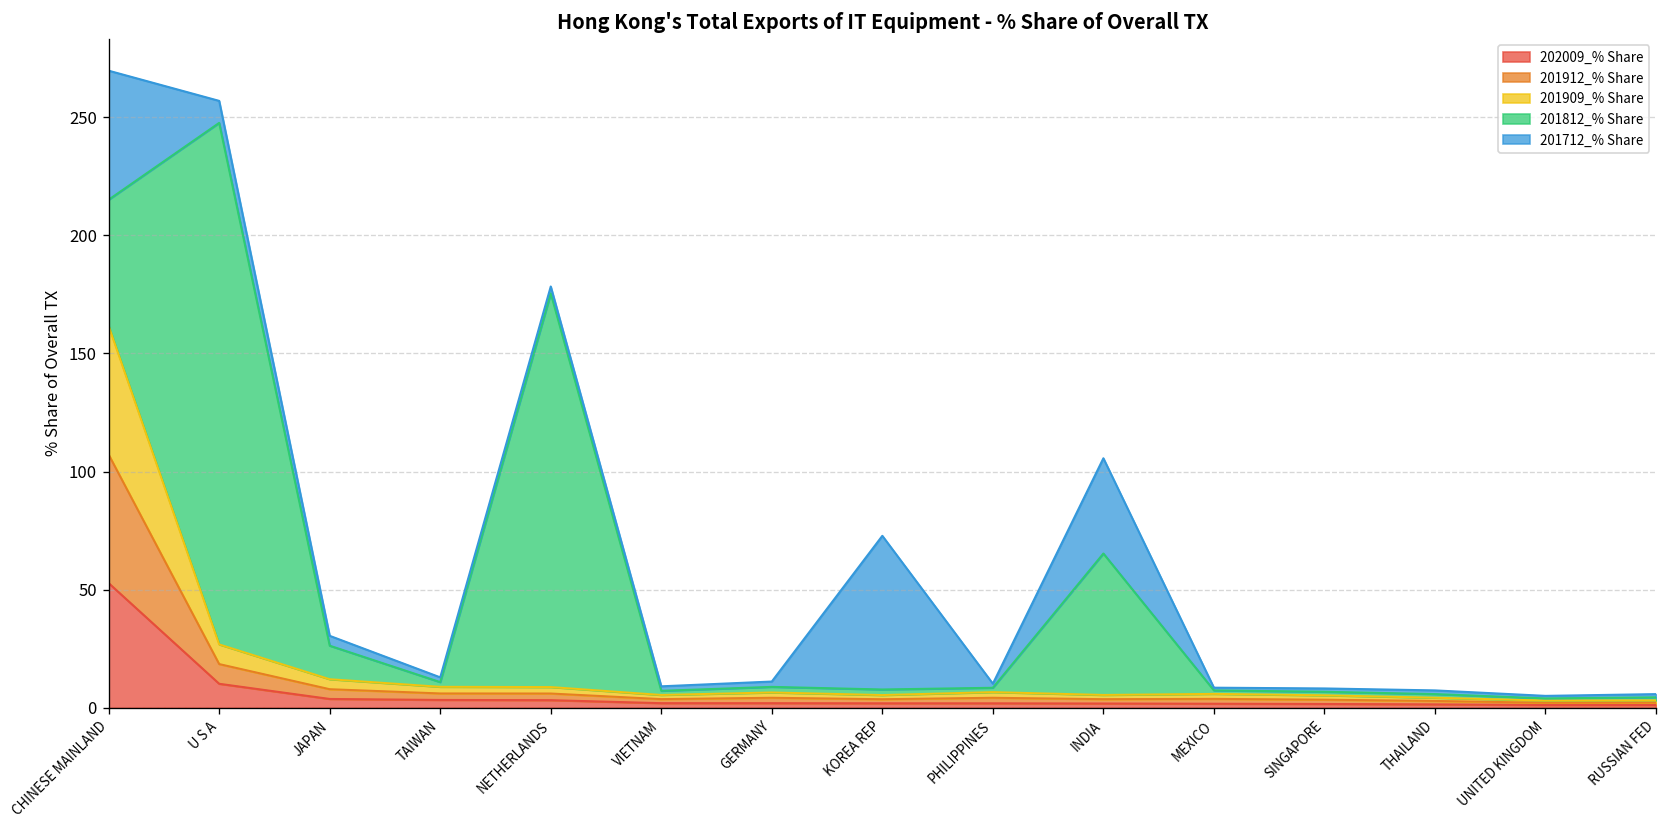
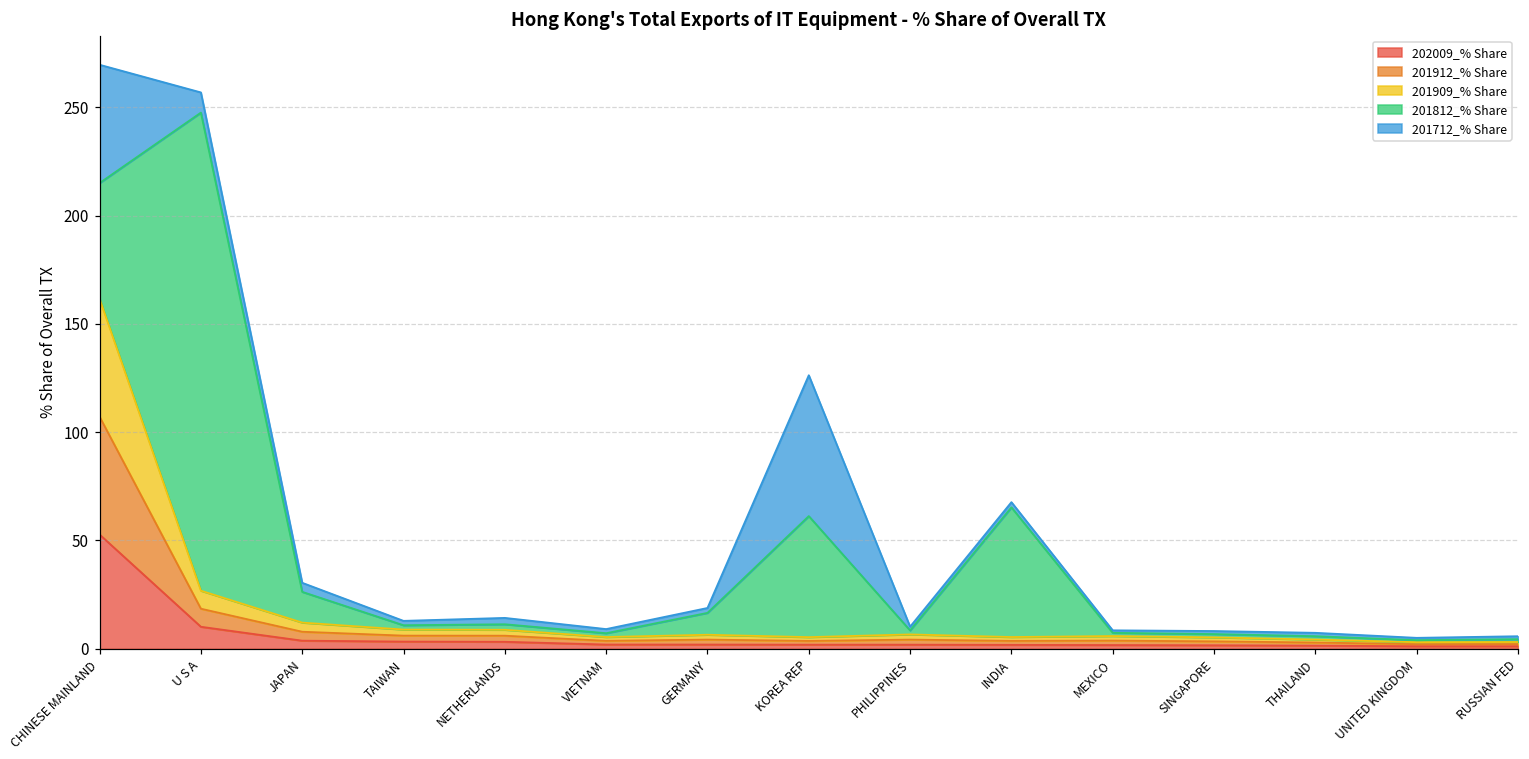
  {
    "201909_% Share": {
      "CHINESE MAINLAND": 54,
      "U S A": 8,
      "JAPAN": 4,
      "TAIWAN": 3,
      "NETHERLANDS": 3,
      "VIETNAM": 2,
      "GERMANY": 2,
      "KOREA REP": 2,
      "PHILIPPINES": 2,
      "INDIA": 2,
      "MEXICO": 2,
      "SINGAPORE": 2,
      "THAILAND": 1
    },
    "201812_% Share": {
      "CHINESE MAINLAND": 53,
      "U S A": 221,
      "JAPAN": 14,
      "TAIWAN": 2,
-     "NETHERLANDS": 167,
+     "NETHERLANDS": 3,
      "VIETNAM": 2,
-     "GERMANY": 2,
-     "KOREA REP": 2,
+     "GERMANY": 10,
+     "KOREA REP": 56,
      "PHILIPPINES": 2,
      "INDIA": 60,
      "SINGAPORE": 2,
      "THAILAND": 2,
      "RUSSIAN FED": 1
    },
    "201712_% Share": {
      "CHINESE MAINLAND": 55,
      "U S A": 9,
      "JAPAN": 4,
      "TAIWAN": 2,
      "NETHERLANDS": 3,
      "VIETNAM": 2,
      "GERMANY": 2,
      "KOREA REP": 65,
      "PHILIPPINES": 2,
-     "INDIA": 40,
+     "INDIA": 2,
      "SINGAPORE": 1,
      "THAILAND": 2,
      "RUSSIAN FED": 1
    }
  }
